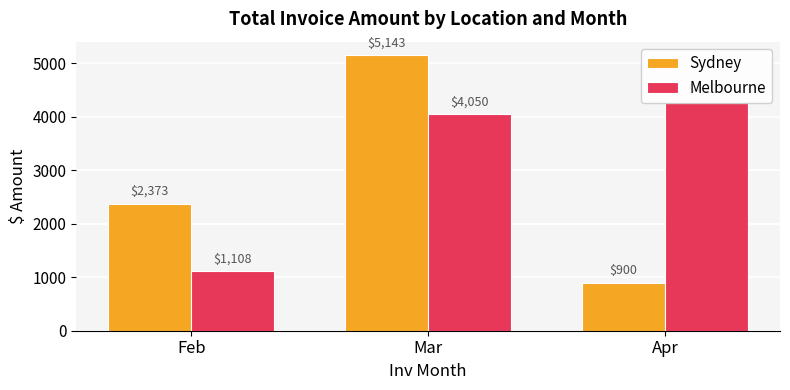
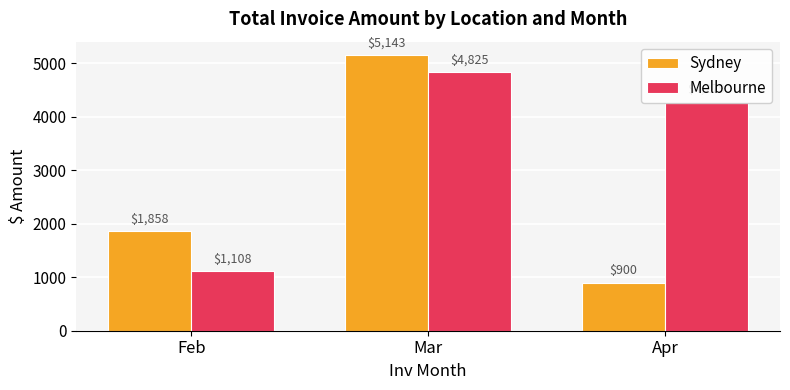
  {
    "Sydney": {
-     "Feb": "$2,373",
+     "Feb": "$1,858",
      "Mar": "$5,143",
      "Apr": "$900"
    },
    "Melbourne": {
      "Feb": "$1,108",
-     "Mar": "$4,050"
+     "Mar": "$4,825"
    }
  }
